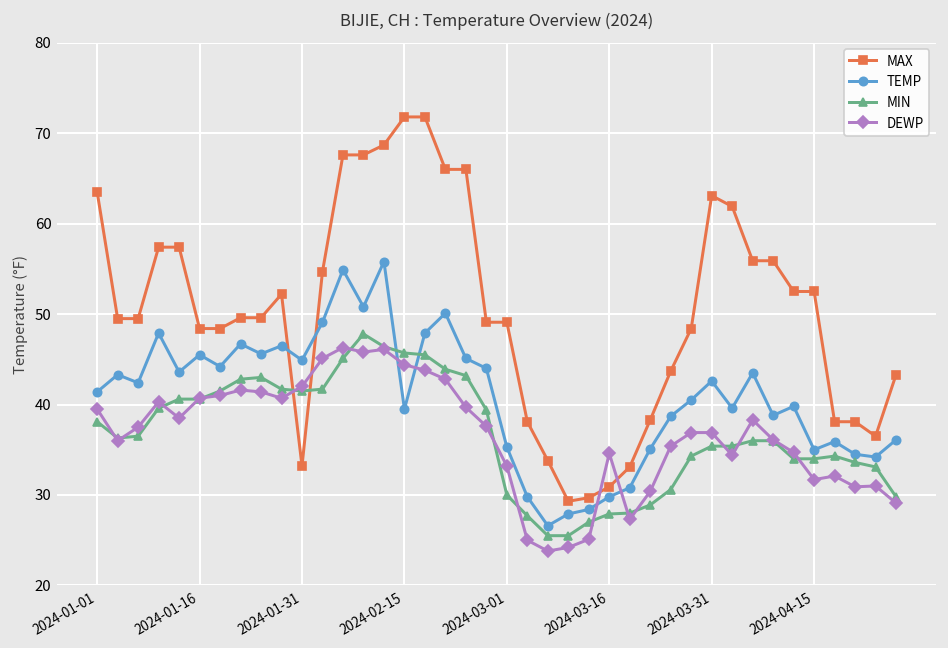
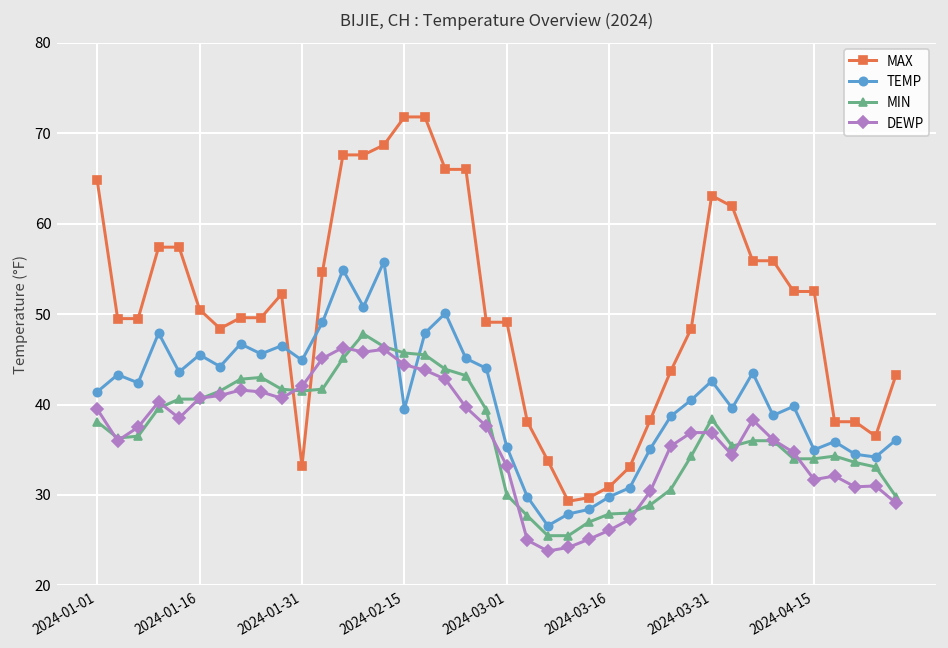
  {
    "MAX": {
-     "2024-01-01": 64,
-     "2024-01-16": 48,
+     "2024-01-01": 65,
+     "2024-01-16": 51,
      "2024-01-31": 33,
      "2024-02-15": 72,
      "2024-03-01": 49,
      "2024-03-16": 31,
      "2024-03-31": 63,
      "2024-04-15": 53
    },
    "TEMP": {
      "2024-01-01": 41,
      "2024-01-16": 46,
      "2024-01-31": 45,
      "2024-02-15": 40,
      "2024-03-01": 35,
      "2024-03-16": 30,
      "2024-03-31": 43,
      "2024-04-15": 35
    },
    "MIN": {
      "2024-01-01": 38,
      "2024-01-31": 42,
      "2024-02-15": 46,
      "2024-03-01": 30,
      "2024-03-16": 28,
-     "2024-03-31": 35,
+     "2024-03-31": 38,
      "2024-04-15": 34
    },
    "DEWP": {
      "2024-01-01": 40,
      "2024-01-31": 42,
      "2024-02-15": 44,
      "2024-03-01": 33,
-     "2024-03-16": 35,
+     "2024-03-16": 26,
      "2024-03-31": 37,
      "2024-04-15": 32
    }
  }
